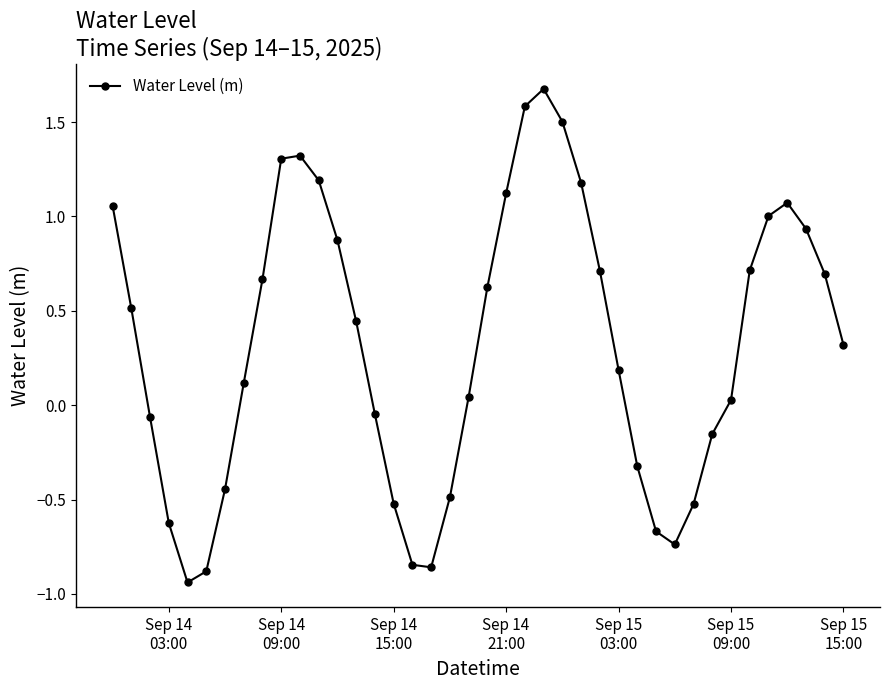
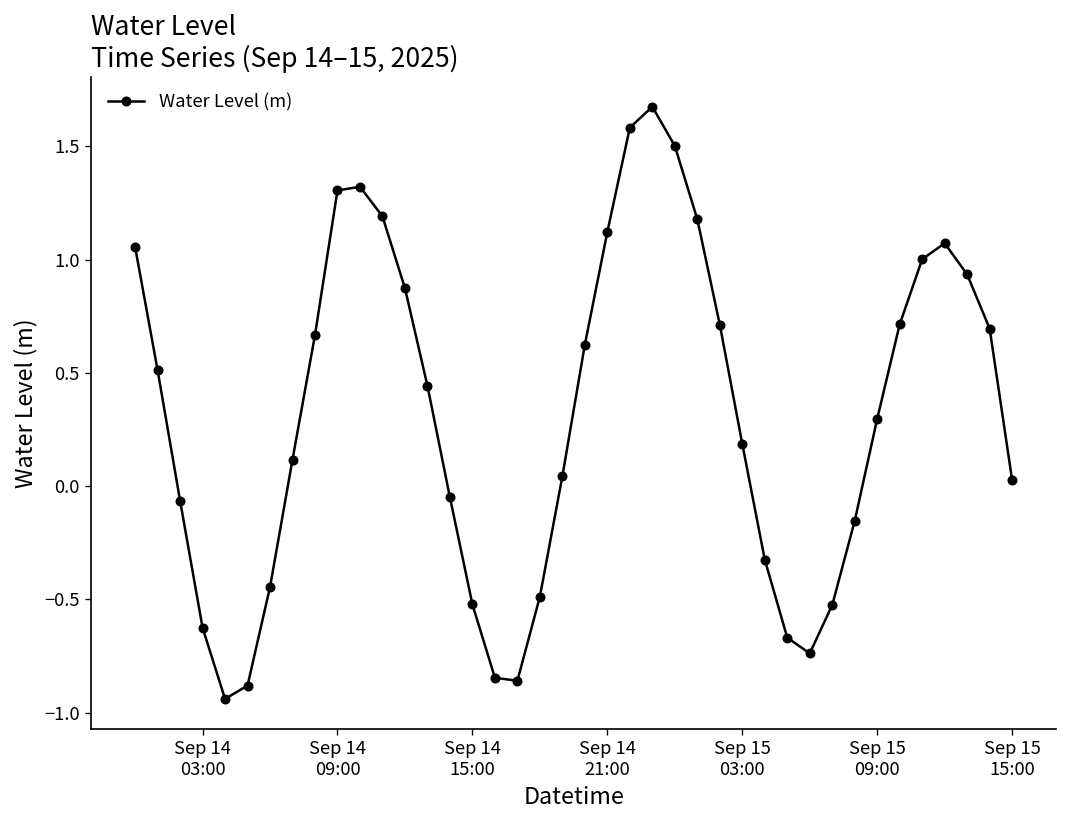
  {
    "Sep 14 03:00": -0.62,
    "Sep 14 09:00": 1.31,
    "Sep 14 15:00": -0.52,
    "Sep 14 21:00": 1.12,
    "Sep 15 03:00": 0.19,
-   "Sep 15 09:00": 0.03,
-   "Sep 15 15:00": 0.32
+   "Sep 15 09:00": 0.30,
+   "Sep 15 15:00": 0.03
  }
